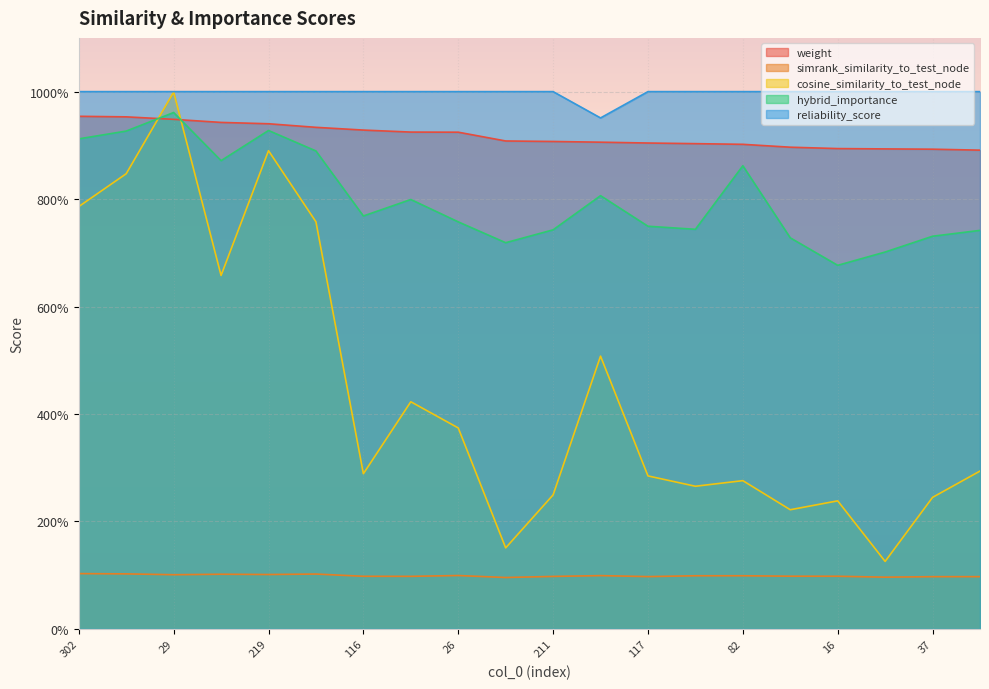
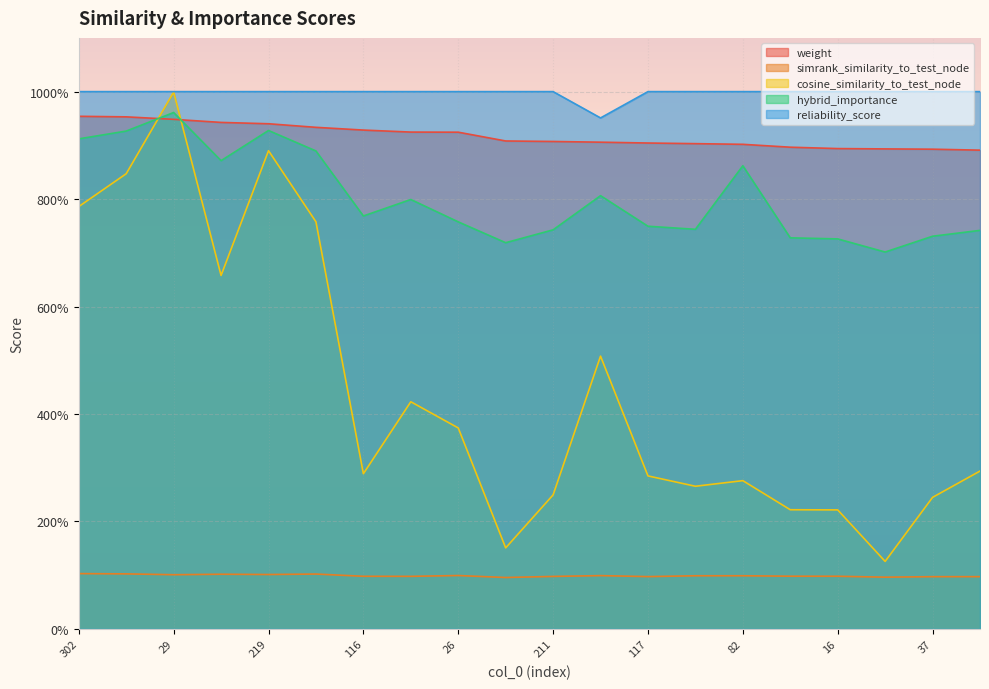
  {
    "cosine_similarity_to_test_node": {
      "302": "790%",
      "219": "890%",
      "116": "290%",
      "26": "370%",
      "211": "250%",
      "117": "280%",
      "82": "280%",
-     "16": "240%",
+     "16": "220%",
      "37": "240%"
    },
    "hybrid_importance": {
      "302": "910%",
      "29": "960%",
      "219": "930%",
      "116": "770%",
      "26": "760%",
      "211": "740%",
      "117": "750%",
      "82": "860%",
-     "16": "680%",
+     "16": "730%",
      "37": "730%"
    },
    "reliability_score": {
      "302": "1000%",
      "219": "1000%",
      "116": "1000%",
      "26": "1000%",
      "211": "1000%",
      "117": "1000%",
      "82": "1000%"
    }
  }
